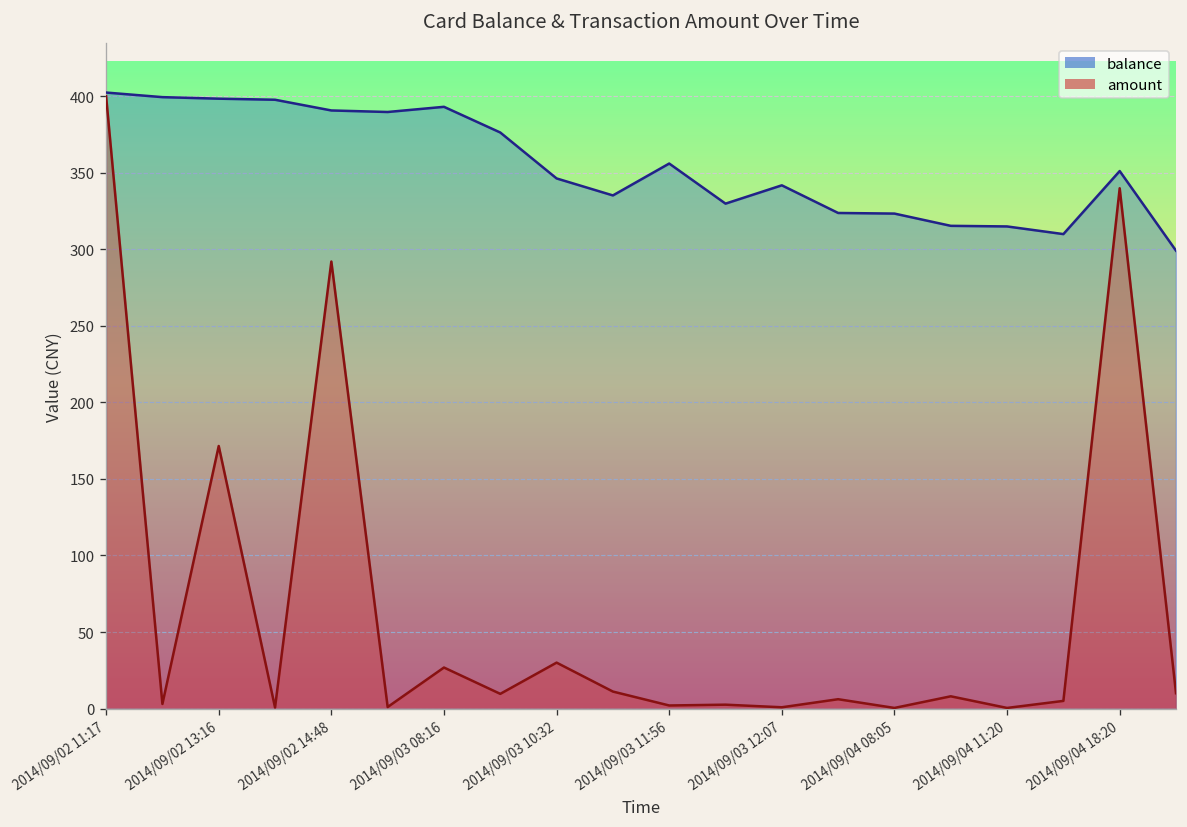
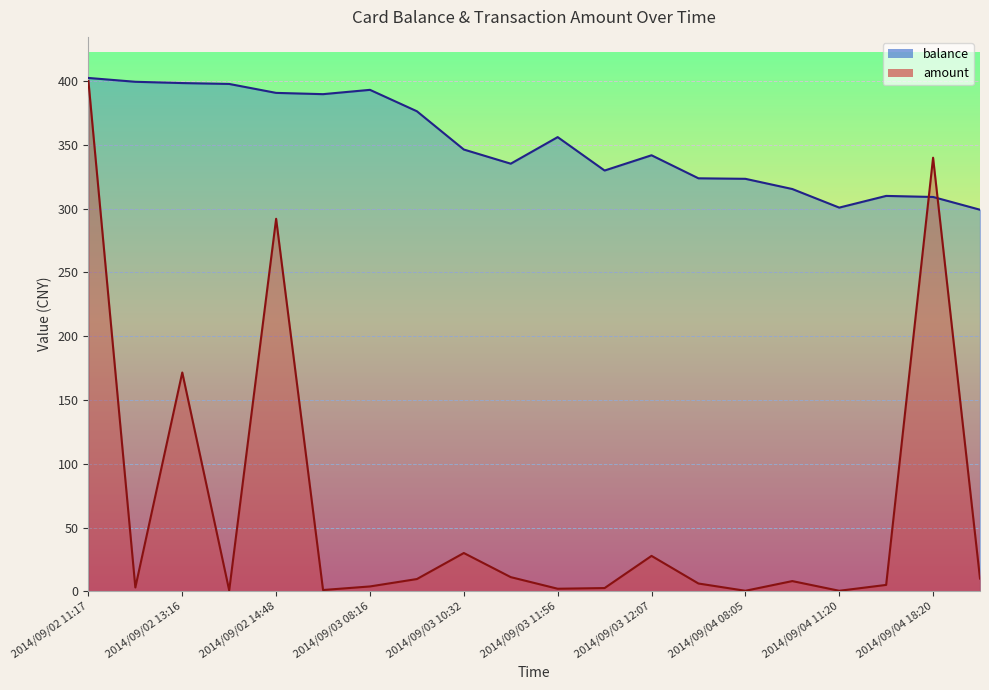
  {
    "balance": {
      "2014/09/02 11:17": 402,
      "2014/09/02 13:16": 398,
      "2014/09/02 14:48": 391,
      "2014/09/03 08:16": 393,
      "2014/09/03 11:56": 356,
      "2014/09/03 12:07": 342,
      "2014/09/04 08:05": 323,
-     "2014/09/04 11:20": 315,
-     "2014/09/04 18:20": 351
+     "2014/09/04 11:20": 301,
+     "2014/09/04 18:20": 309
    },
    "amount": {
      "2014/09/02 11:17": 400,
      "2014/09/02 13:16": 172,
      "2014/09/02 14:48": 292,
-     "2014/09/03 08:16": 27,
+     "2014/09/03 08:16": 4,
      "2014/09/03 11:56": 2,
-     "2014/09/03 12:07": 1,
+     "2014/09/03 12:07": 28,
      "2014/09/04 08:05": 0,
      "2014/09/04 11:20": 0,
      "2014/09/04 18:20": 340
    }
  }
